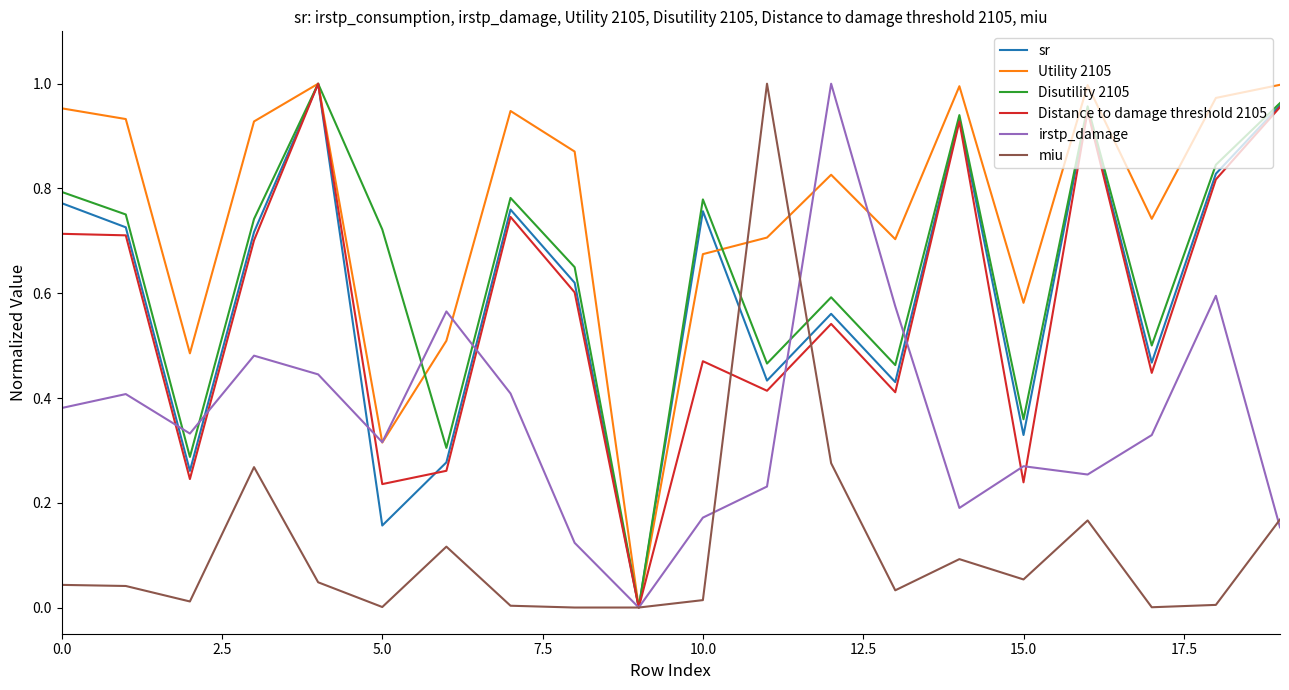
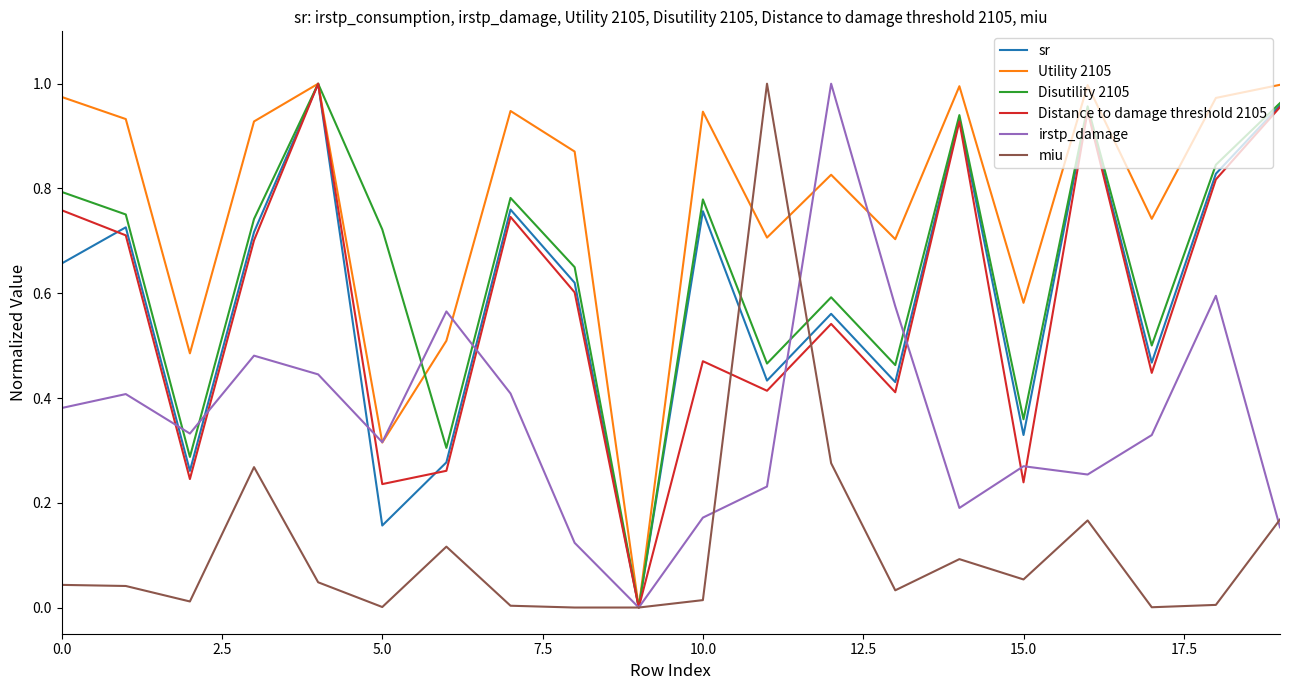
  {
    "sr": {
-     "0.0": 0.77,
+     "0.0": 0.66,
      "5.0": 0.16,
      "10.0": 0.76,
      "15.0": 0.33
    },
    "Utility 2105": {
-     "0.0": 0.95,
-     "10.0": 0.67,
+     "0.0": 0.97,
+     "10.0": 0.95,
      "15.0": 0.58
    },
    "Disutility 2105": {
      "0.0": 0.79,
      "5.0": 0.72,
      "10.0": 0.78,
      "15.0": 0.36
    },
    "Distance to damage threshold 2105": {
-     "0.0": 0.71,
+     "0.0": 0.76,
      "5.0": 0.24,
      "10.0": 0.47,
      "15.0": 0.24
    },
    "irstp_damage": {
      "0.0": 0.38,
      "10.0": 0.17,
      "15.0": 0.27
    },
    "miu": {
      "0.0": 0.04,
      "5.0": 0.00,
      "10.0": 0.01,
      "15.0": 0.05
    }
  }
